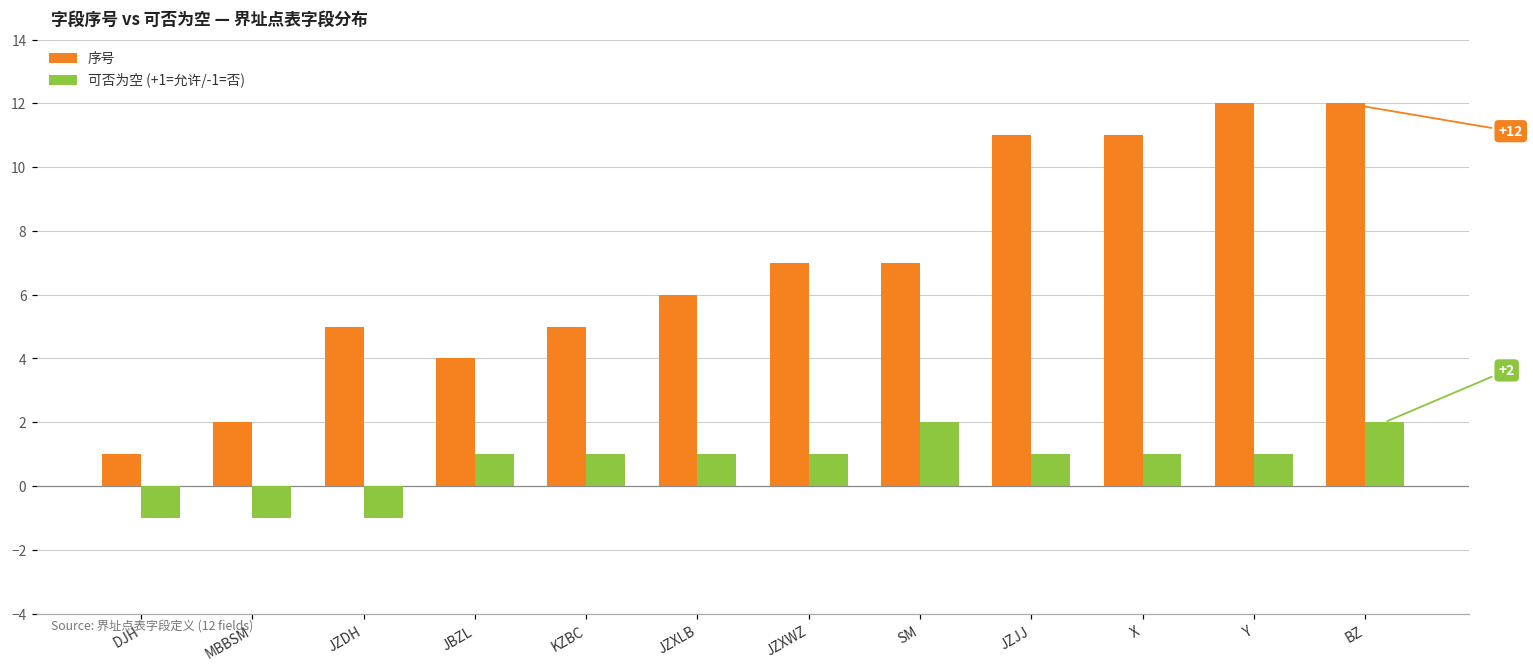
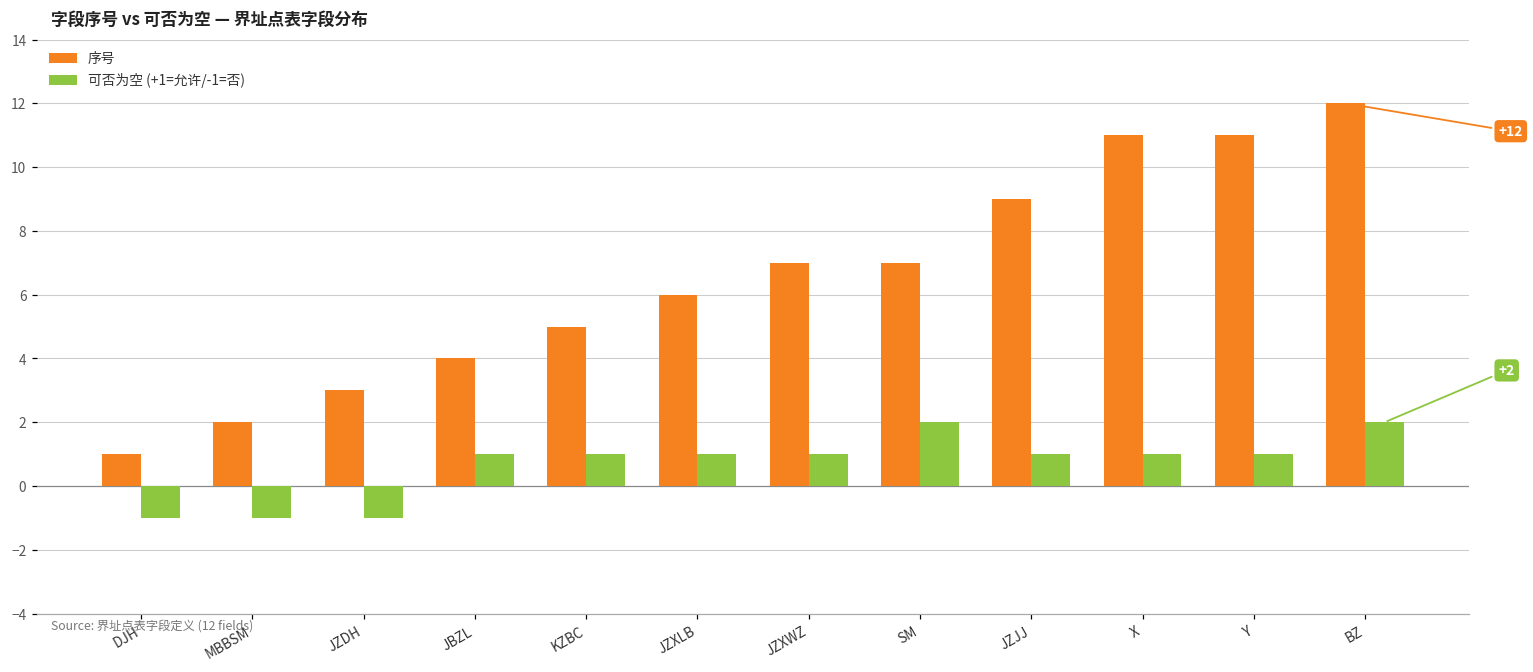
  {
    "序号": {
      "DJH": 1,
      "MBBSM": 2,
-     "JZDH": 5,
+     "JZDH": 3,
      "JBZL": 4,
      "KZBC": 5,
      "JZXLB": 6,
      "JZXWZ": 7,
      "SM": 7,
-     "JZJJ": 11,
+     "JZJJ": 9,
      "X": 11,
-     "Y": 12,
+     "Y": 11,
      "BZ": 12
    },
    "可否为空 (+1=允许/-1=否)": {
      "DJH": -1,
      "MBBSM": -1,
      "JZDH": -1,
      "JBZL": 1,
      "KZBC": 1,
      "JZXLB": 1,
      "JZXWZ": 1,
      "SM": 2,
      "JZJJ": 1,
      "X": 1,
      "Y": 1,
      "BZ": 2
    }
  }
